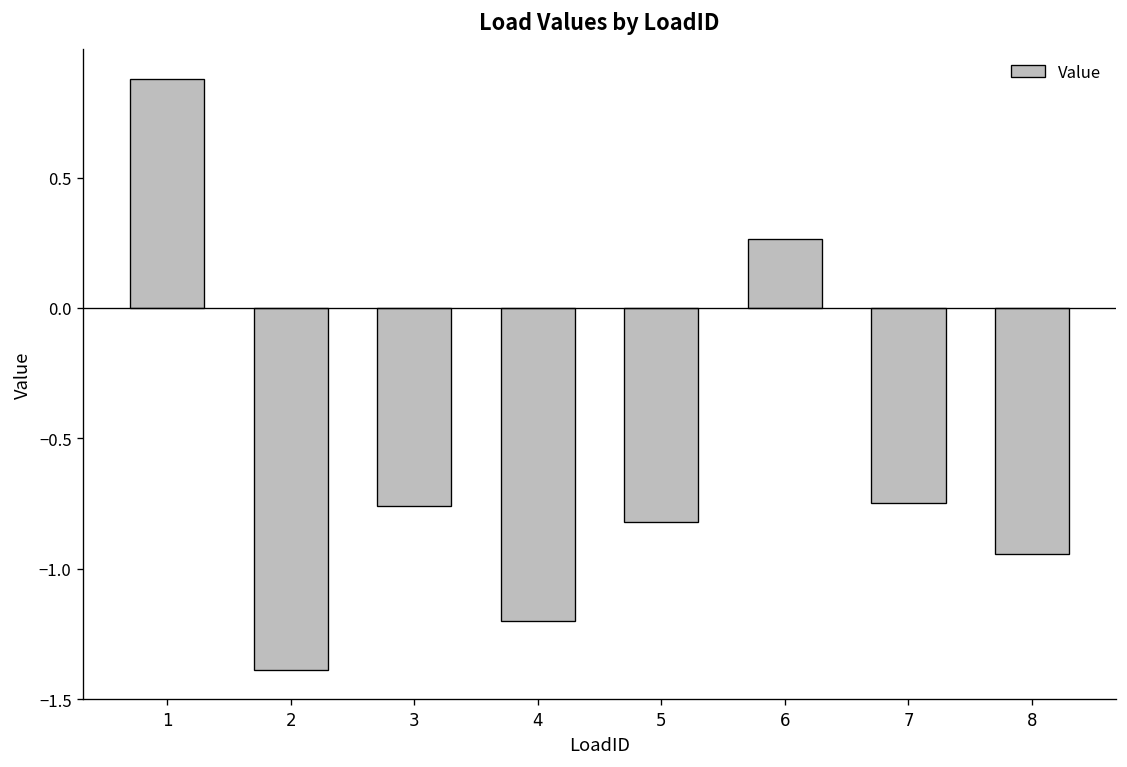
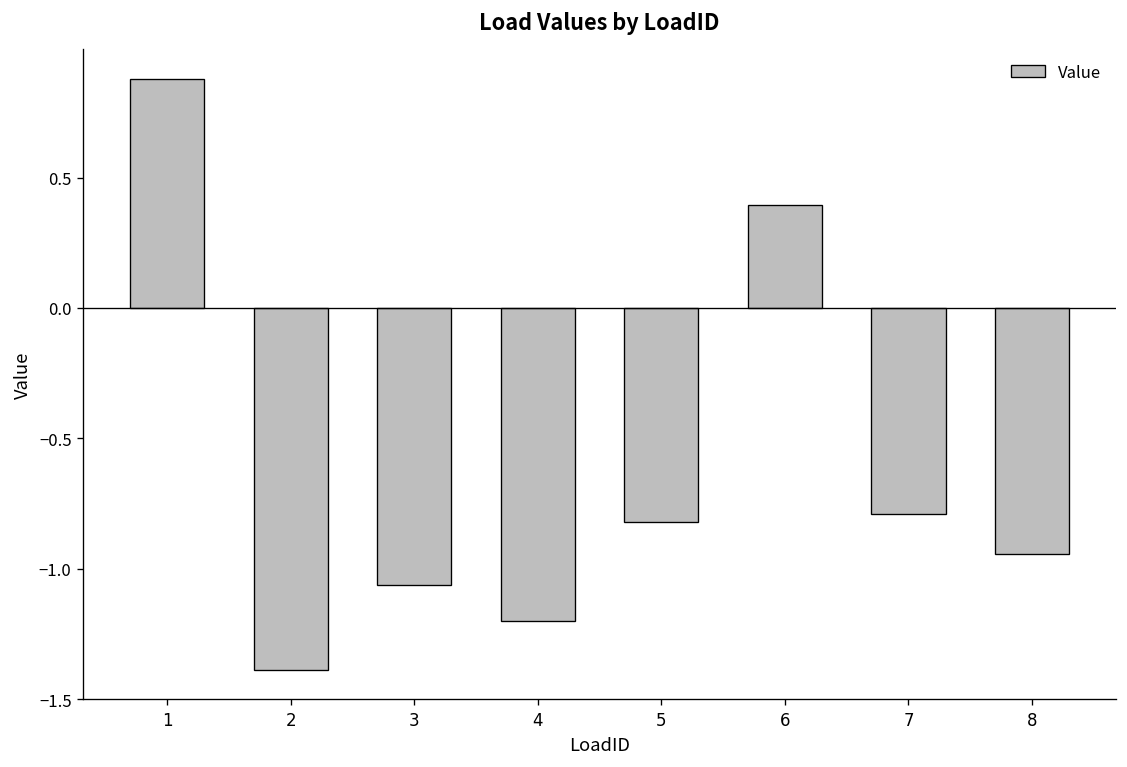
  {
    "1": 0.88,
    "2": -1.39,
-   "3": -0.76,
+   "3": -1.06,
    "4": -1.20,
    "5": -0.82,
-   "6": 0.27,
-   "7": -0.75,
+   "6": 0.39,
+   "7": -0.79,
    "8": -0.94
  }
